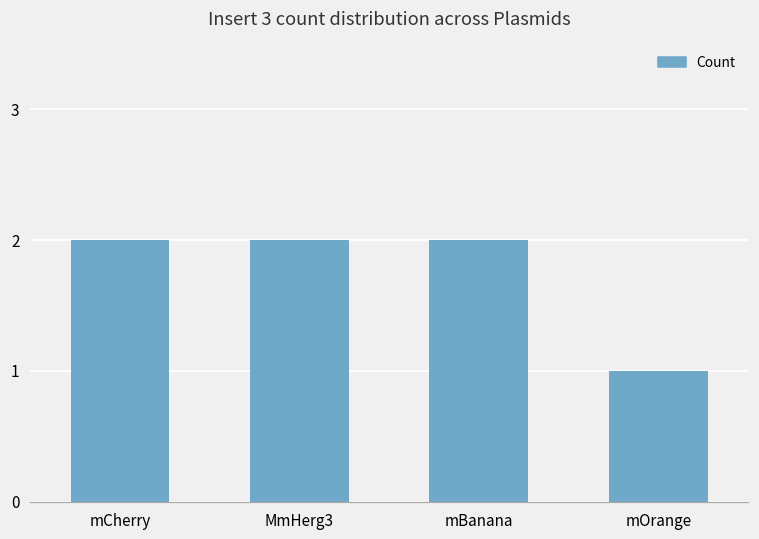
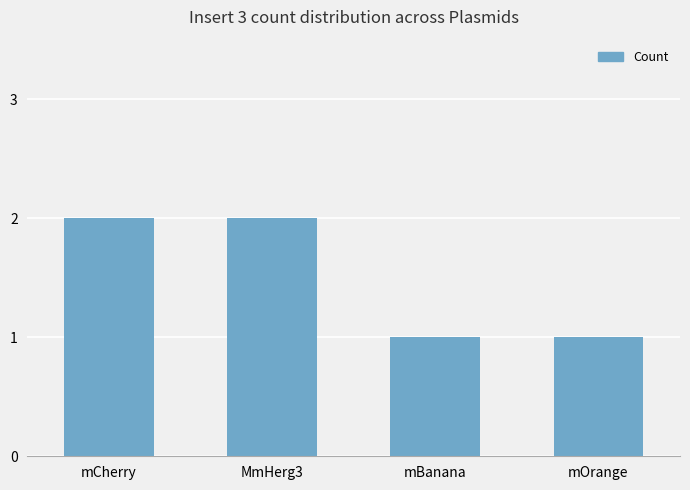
  {
    "mCherry": 2,
    "MmHerg3": 2,
-   "mBanana": 2,
+   "mBanana": 1,
    "mOrange": 1
  }
